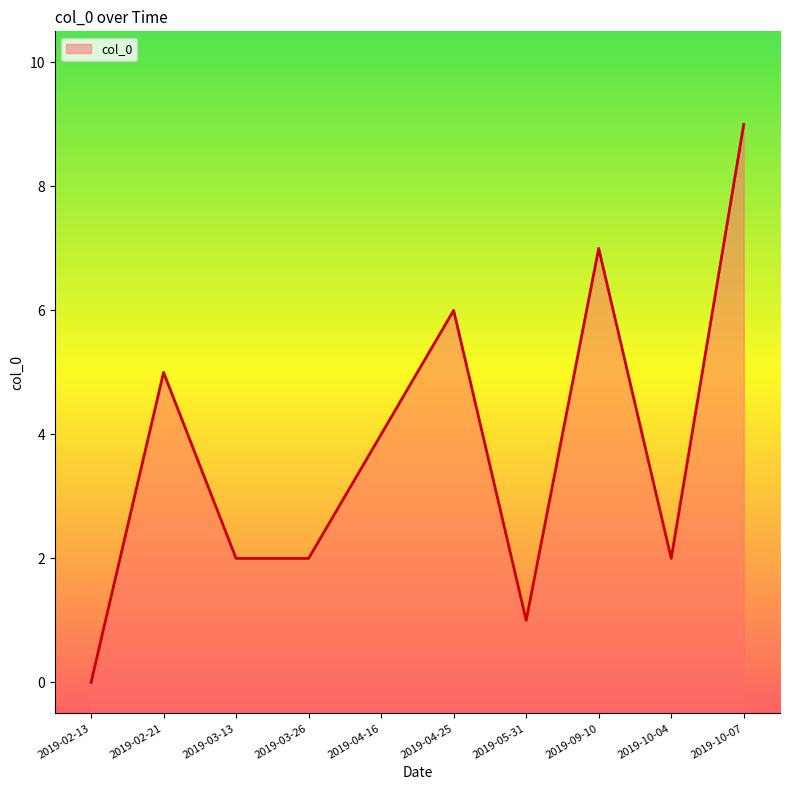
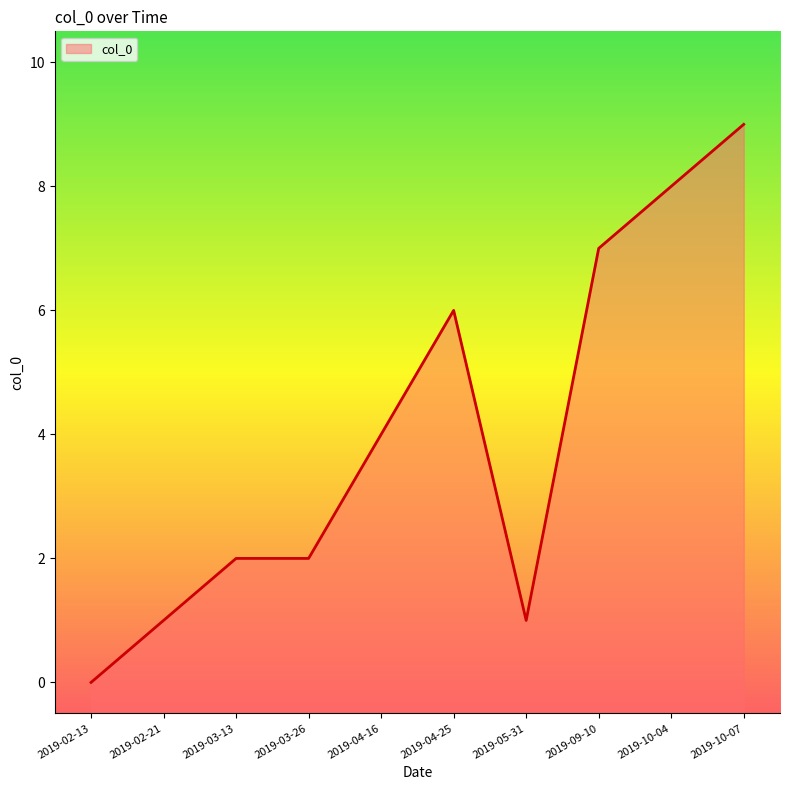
  {
    "2019-02-13": 0,
-   "2019-02-21": 5,
+   "2019-02-21": 1,
    "2019-03-13": 2,
    "2019-03-26": 2,
    "2019-04-16": 4,
    "2019-04-25": 6,
    "2019-05-31": 1,
    "2019-09-10": 7,
-   "2019-10-04": 2,
+   "2019-10-04": 8,
    "2019-10-07": 9
  }
